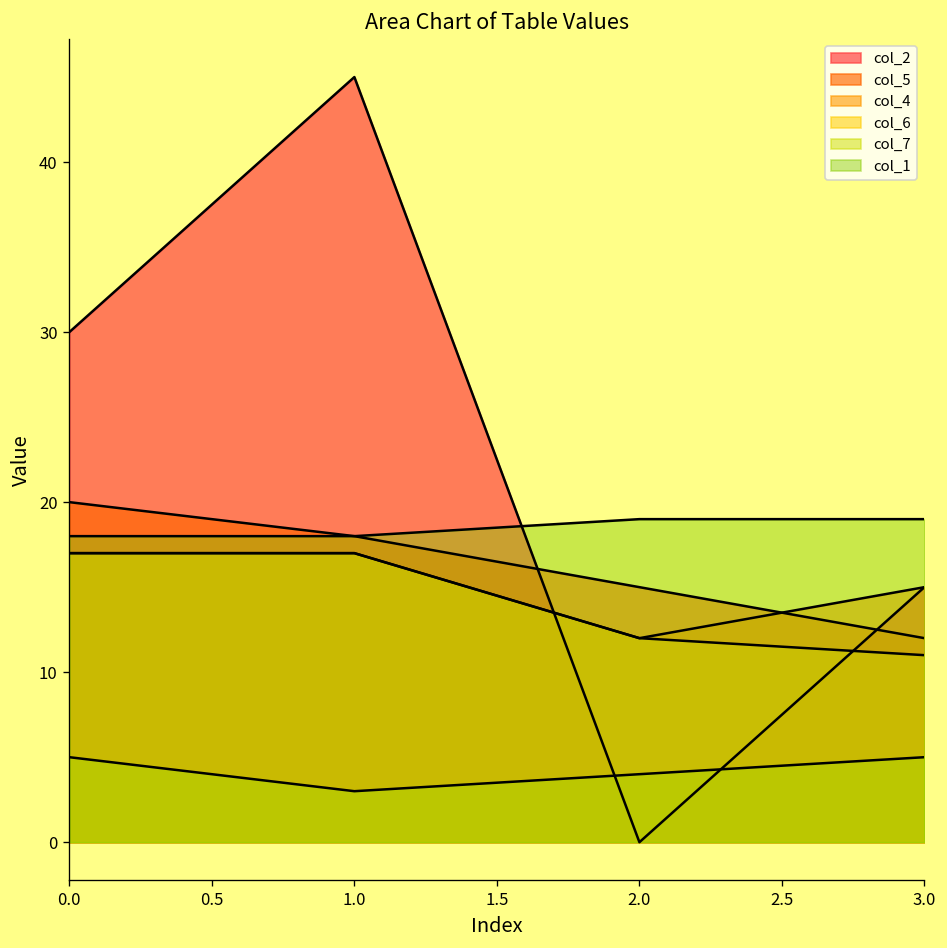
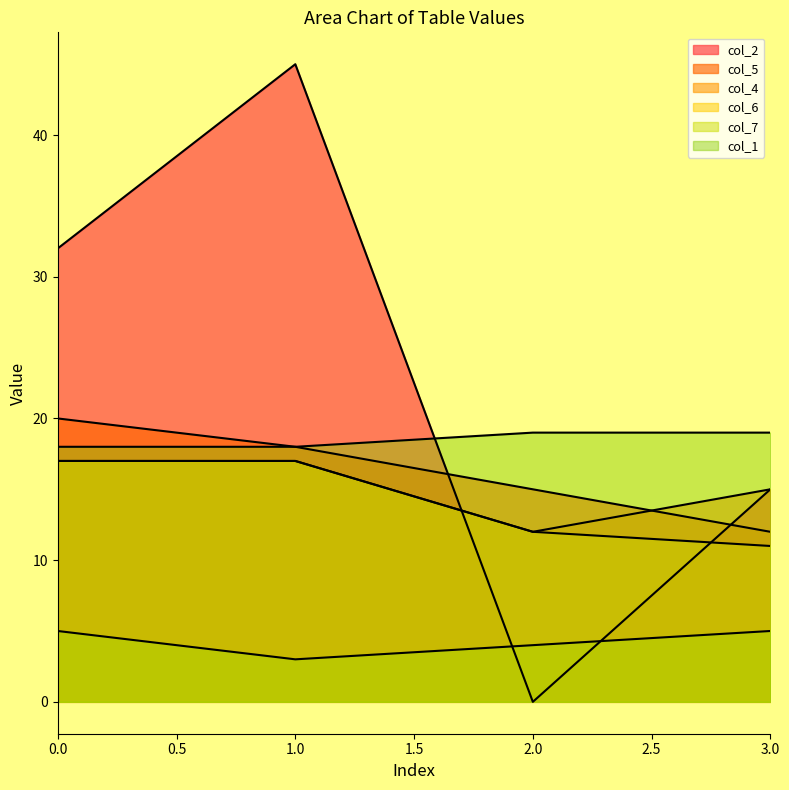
  {
    "col_2": {
-     "0.0": 30,
+     "0.0": 32,
      "1.0": 45,
      "2.0": 0
    }
  }
